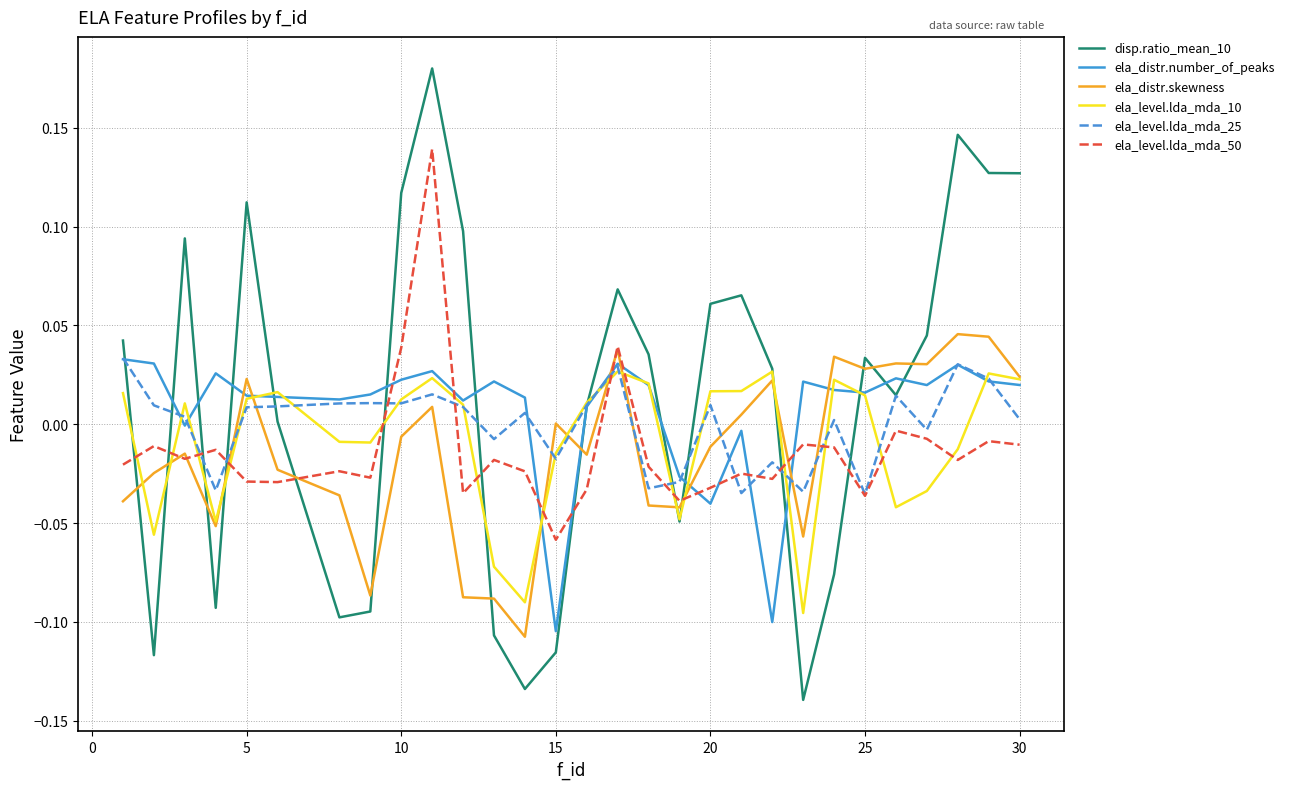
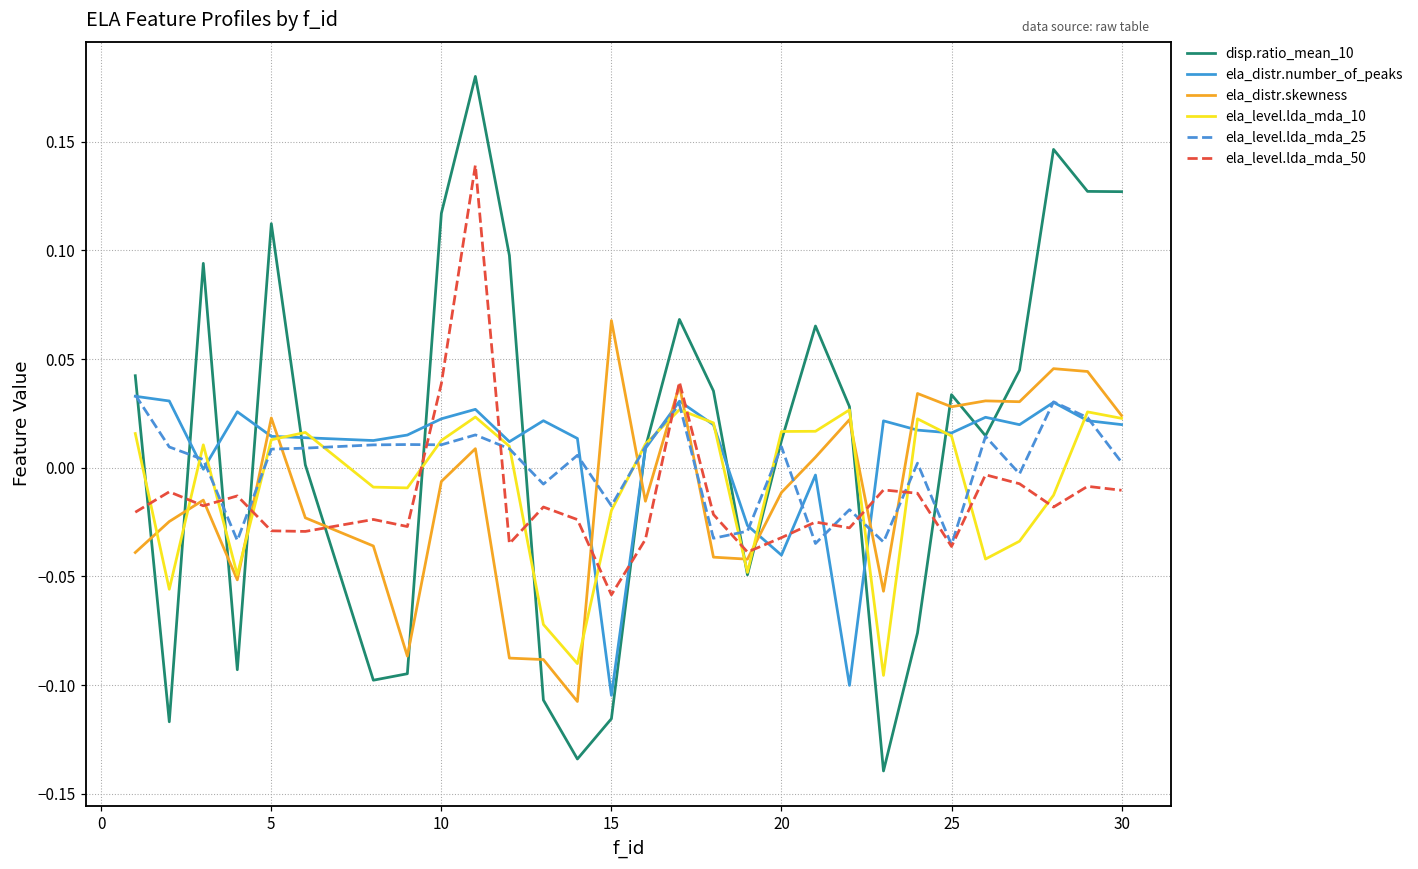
  {
    "disp.ratio_mean_10": {
      "5": 0.112,
      "10": 0.117,
      "15": -0.115,
-     "20": 0.061,
+     "20": 0.012,
      "25": 0.034,
      "30": 0.127
    },
    "ela_distr.skewness": {
      "5": 0.023,
      "10": -0.006,
-     "15": 0.000,
+     "15": 0.068,
      "20": -0.011,
      "25": 0.028
    },
    "ela_level.lda_mda_10": {
      "5": 0.013,
      "10": 0.013,
-     "15": -0.015,
+     "15": -0.020,
      "20": 0.017,
      "25": 0.015
    },
    "ela_level.lda_mda_50": {
      "5": -0.029,
      "10": 0.039,
      "15": -0.058,
      "20": -0.032,
      "30": -0.010
    }
  }
